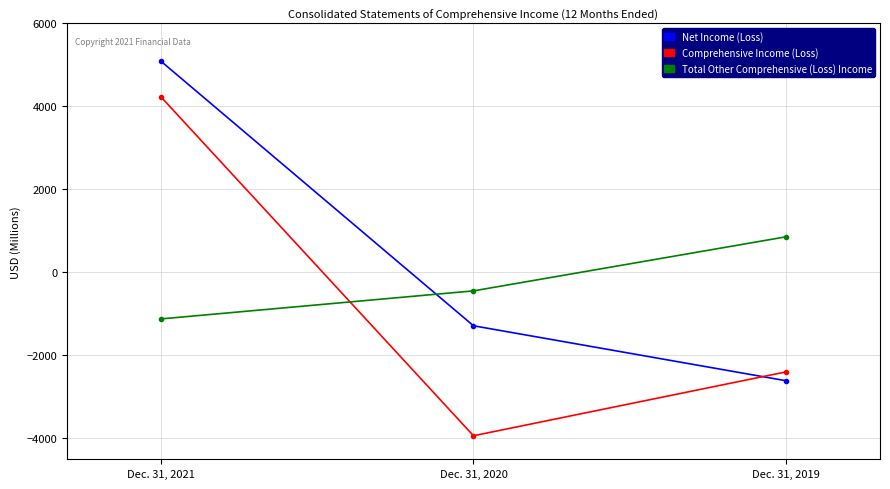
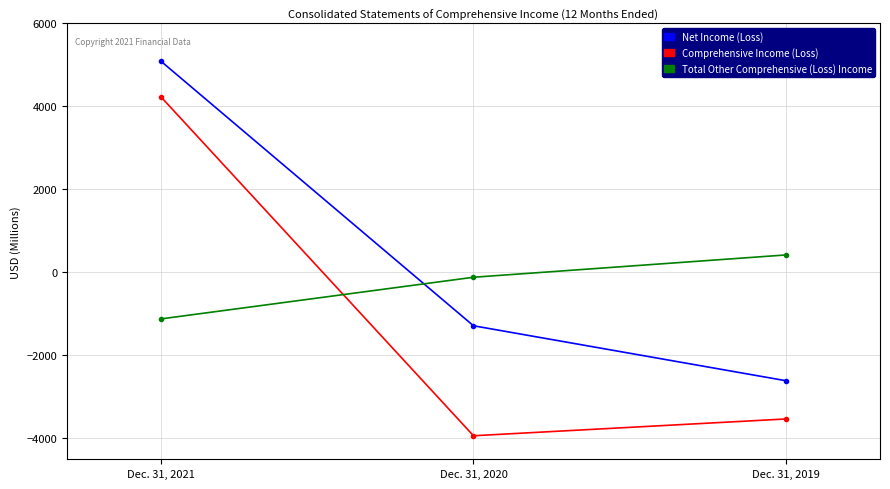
  {
    "Net Income (Loss)": {
      "Dec. 31, 2020": -1300,
      "Dec. 31, 2019": -2600
    },
    "Comprehensive Income (Loss)": {
      "Dec. 31, 2021": 4200,
      "Dec. 31, 2020": -3900,
-     "Dec. 31, 2019": -2400
+     "Dec. 31, 2019": -3500
    },
    "Total Other Comprehensive (Loss) Income": {
      "Dec. 31, 2021": -1100,
-     "Dec. 31, 2020": -400,
-     "Dec. 31, 2019": 900
+     "Dec. 31, 2020": -100,
+     "Dec. 31, 2019": 400
    }
  }
